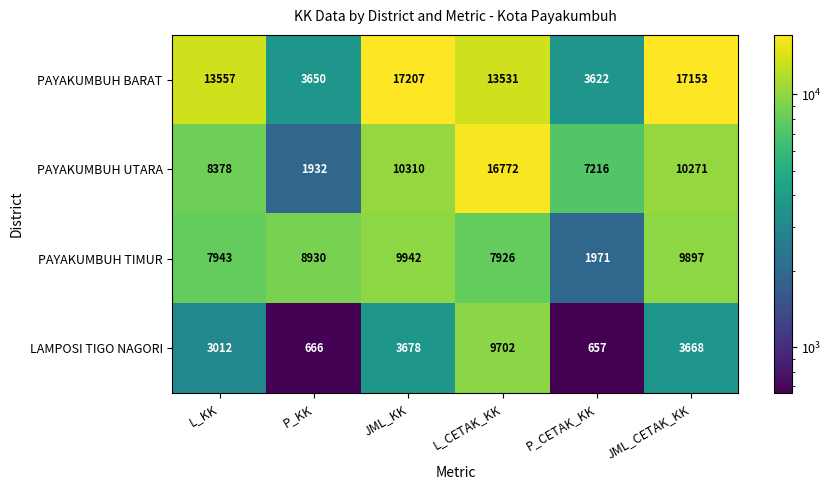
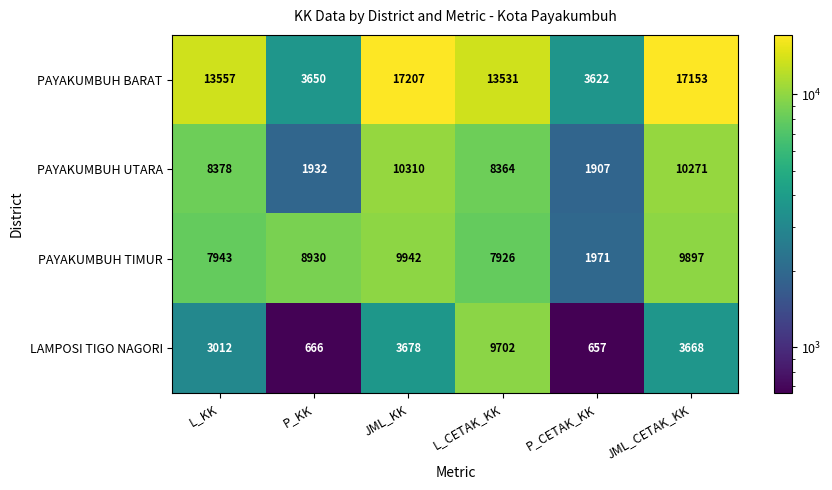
  {
    "PAYAKUMBUH BARAT": {
      "L_KK": 13557,
      "P_KK": 3650,
      "JML_KK": 17207,
      "L_CETAK_KK": 13531,
      "P_CETAK_KK": 3622,
      "JML_CETAK_KK": 17153
    },
    "PAYAKUMBUH UTARA": {
      "L_KK": 8378,
      "P_KK": 1932,
      "JML_KK": 10310,
-     "L_CETAK_KK": 16772,
-     "P_CETAK_KK": 7216,
+     "L_CETAK_KK": 8364,
+     "P_CETAK_KK": 1907,
      "JML_CETAK_KK": 10271
    },
    "PAYAKUMBUH TIMUR": {
      "L_KK": 7943,
      "P_KK": 8930,
      "JML_KK": 9942,
      "L_CETAK_KK": 7926,
      "P_CETAK_KK": 1971,
      "JML_CETAK_KK": 9897
    },
    "LAMPOSI TIGO NAGORI": {
      "L_KK": 3012,
      "P_KK": 666,
      "JML_KK": 3678,
      "L_CETAK_KK": 9702,
      "P_CETAK_KK": 657,
      "JML_CETAK_KK": 3668
    }
  }
